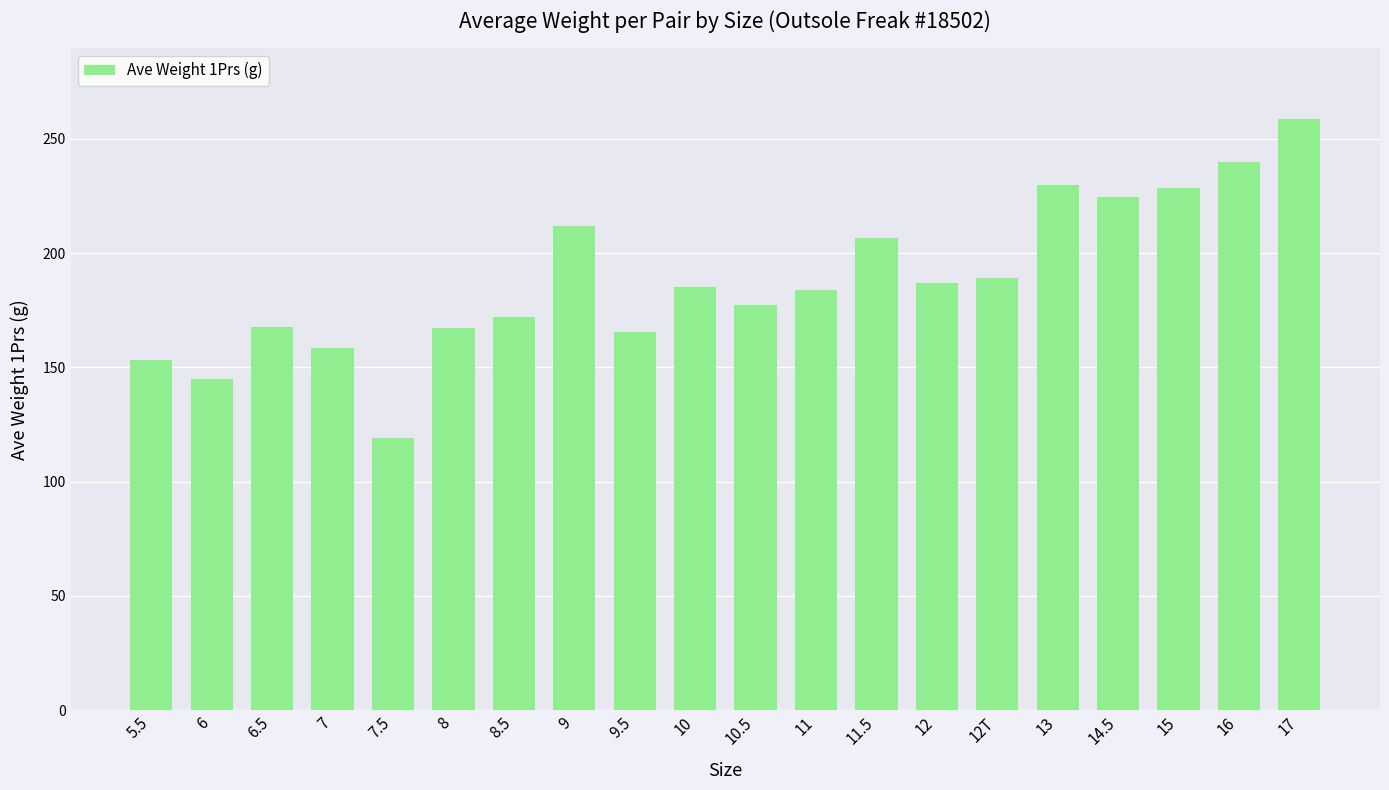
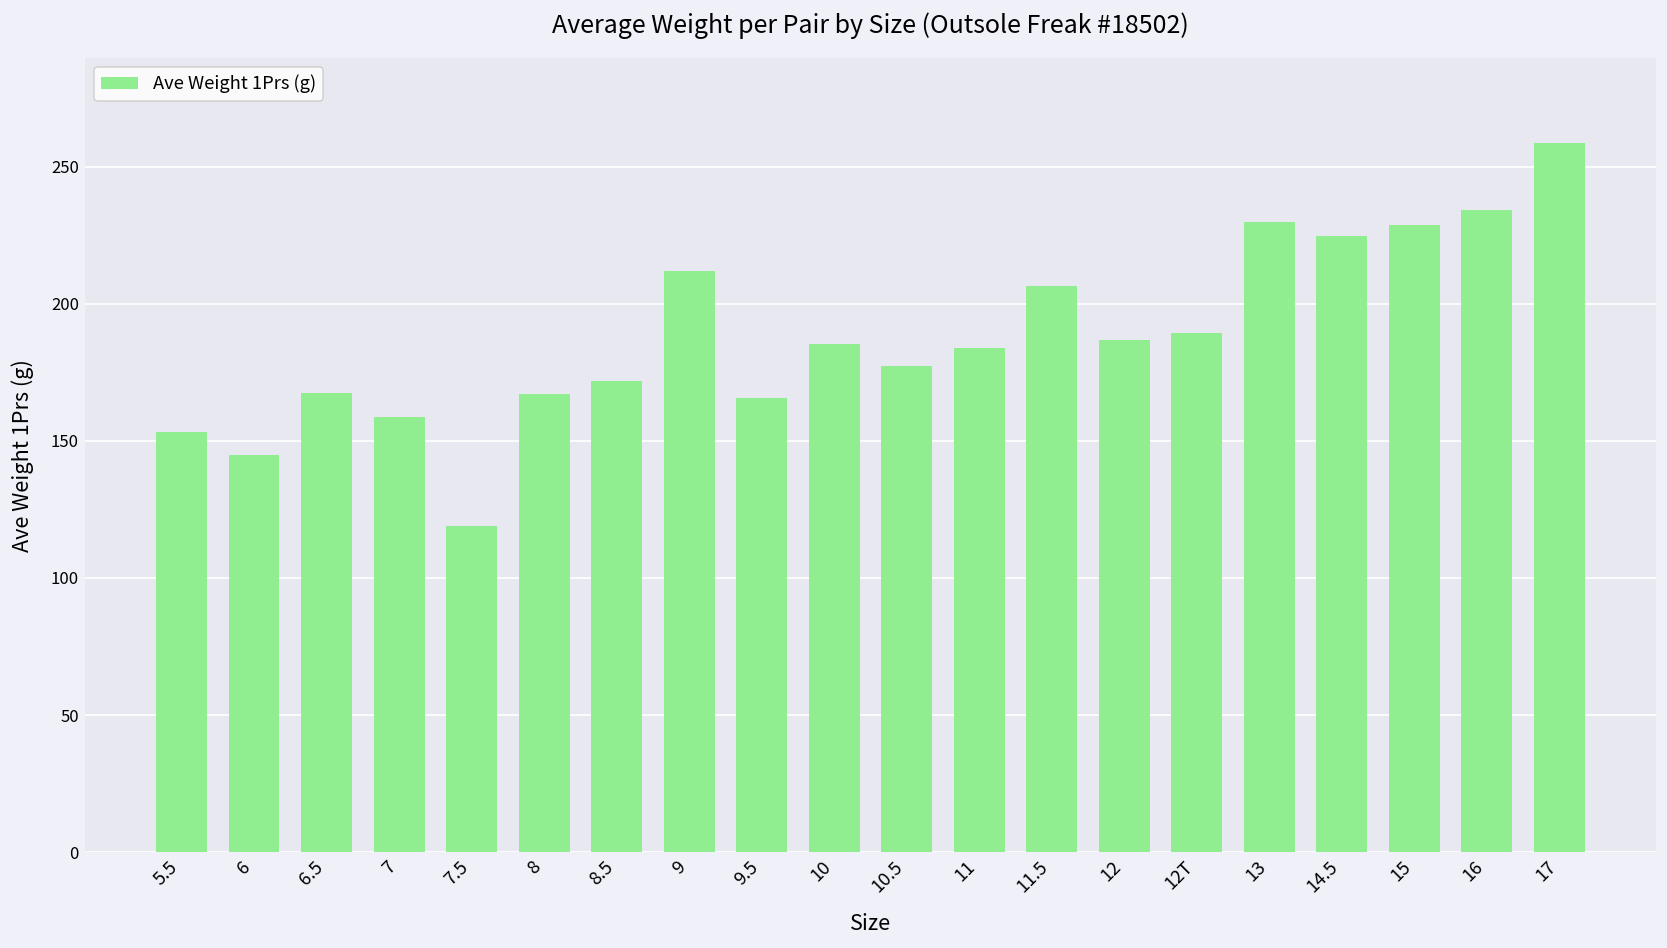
  {
    "5.5": 153,
    "6": 145,
    "6.5": 168,
    "7": 159,
    "7.5": 119,
    "8": 167,
    "8.5": 172,
    "9": 212,
    "9.5": 166,
    "10": 185,
    "10.5": 177,
    "11": 184,
    "11.5": 206,
    "12": 187,
    "12T": 189,
    "13": 230,
    "14.5": 225,
    "15": 229,
-   "16": 240,
+   "16": 234,
    "17": 259
  }
